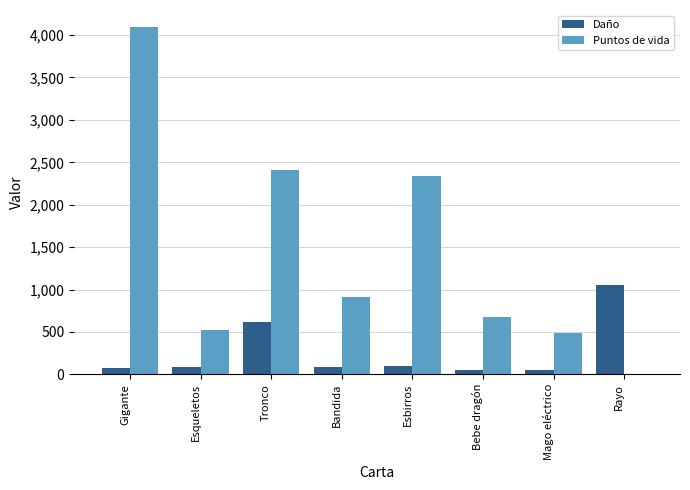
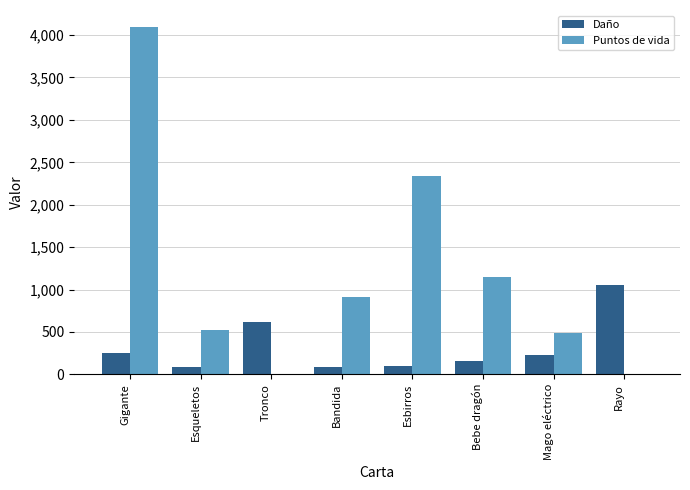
  {
    "Daño": {
-     "Gigante": "100",
+     "Gigante": "300",
      "Esqueletos": "100",
      "Tronco": "600",
      "Bandida": "100",
      "Esbirros": "100",
-     "Bebe dragón": "100",
-     "Mago eléctrico": "100",
+     "Bebe dragón": "200",
+     "Mago eléctrico": "200",
      "Rayo": "1,100"
    },
    "Puntos de vida": {
      "Gigante": "4,100",
      "Esqueletos": "500",
-     "Tronco": "2,400",
+     "Tronco": "0",
      "Bandida": "900",
      "Esbirros": "2,300",
-     "Bebe dragón": "700",
+     "Bebe dragón": "1,200",
      "Mago eléctrico": "500",
      "Rayo": "0"
    }
  }
